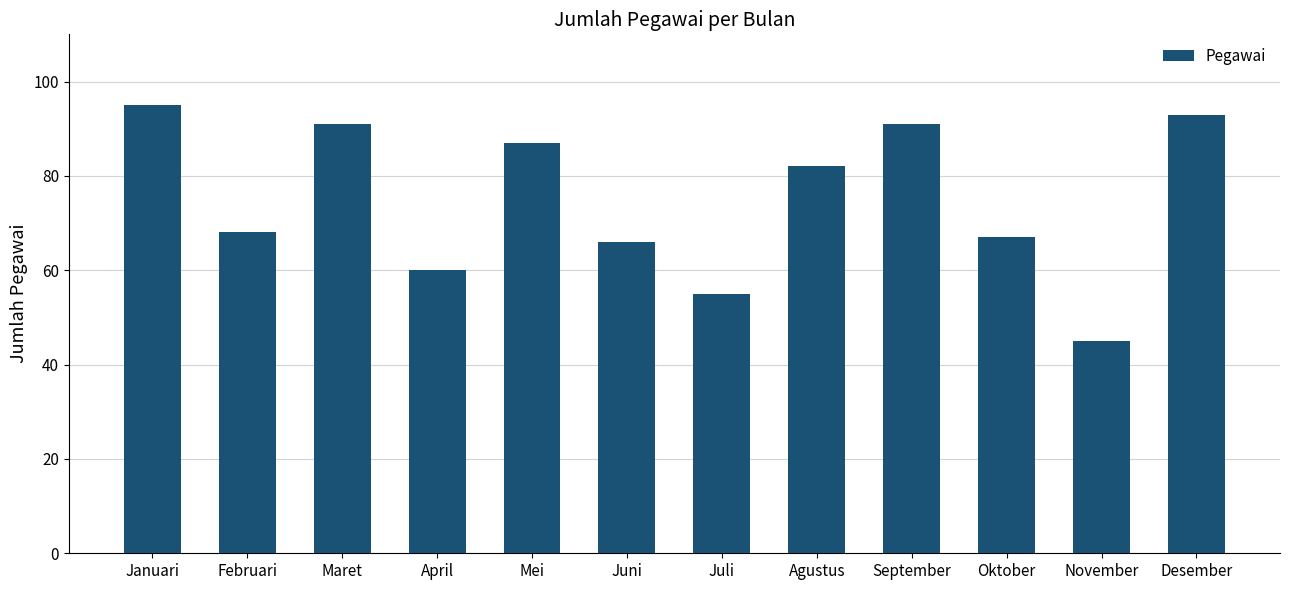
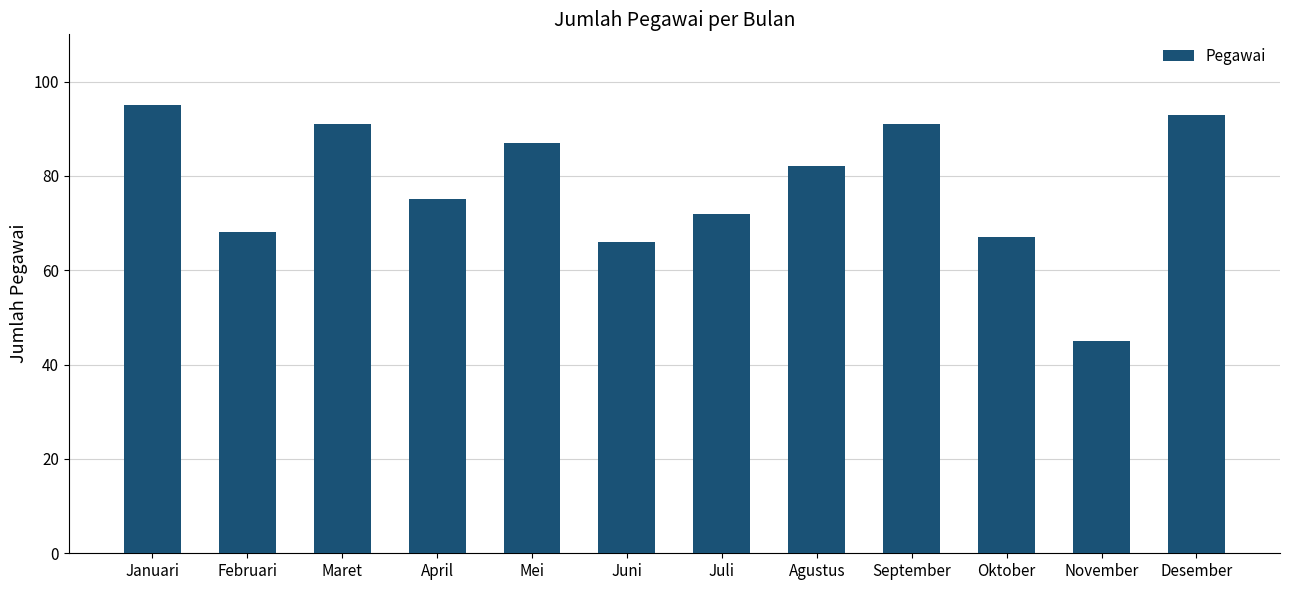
  {
    "Januari": 95,
    "Februari": 68,
    "Maret": 91,
-   "April": 60,
+   "April": 75,
    "Mei": 87,
    "Juni": 66,
-   "Juli": 55,
+   "Juli": 72,
    "Agustus": 82,
    "September": 91,
    "Oktober": 67,
    "November": 45,
    "Desember": 93
  }
